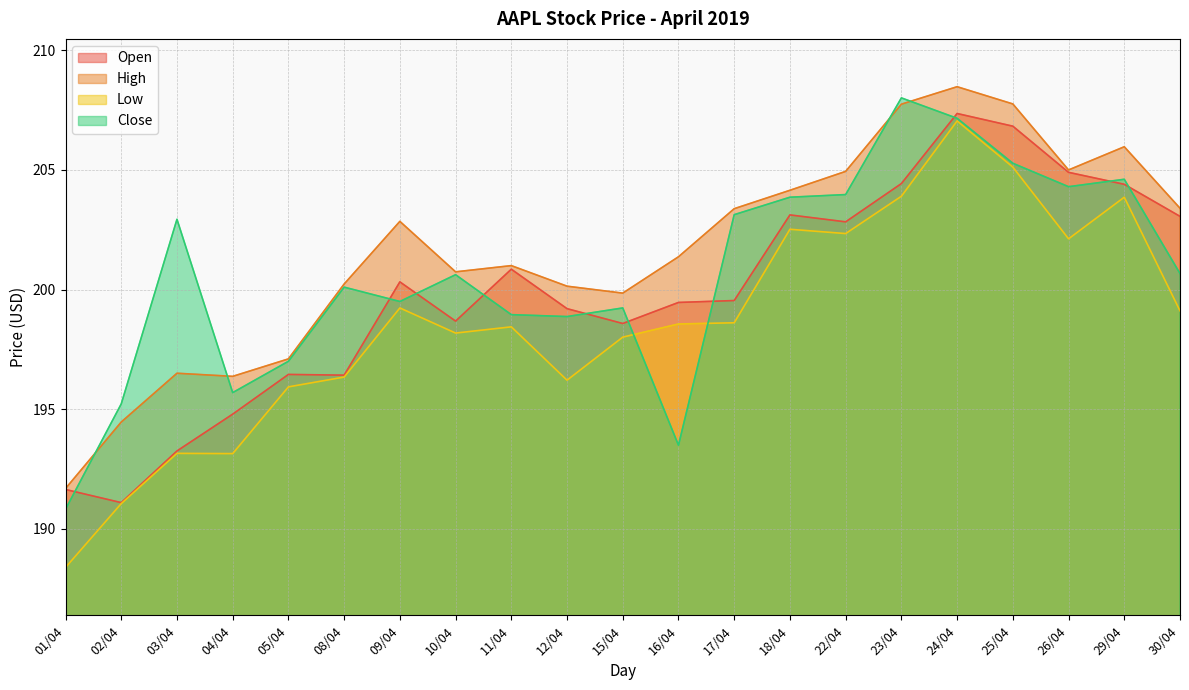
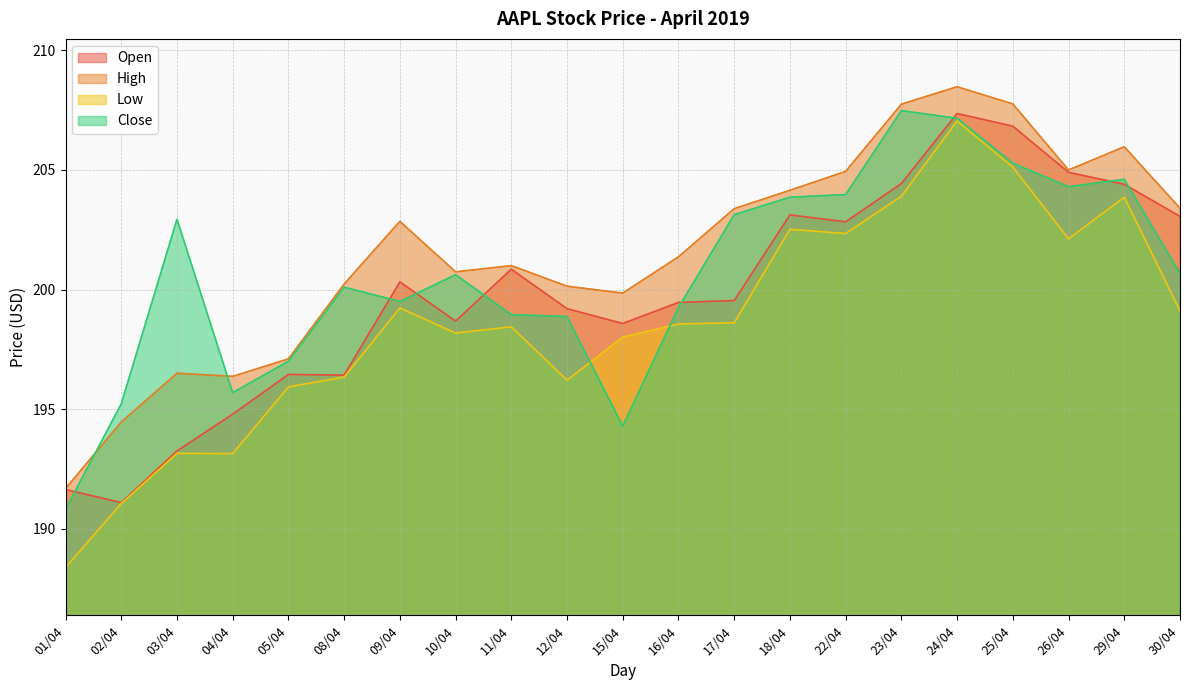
  {
    "Close": {
      "01/04": 190.8,
      "02/04": 195.2,
      "03/04": 202.9,
      "04/04": 195.7,
      "08/04": 200.1,
      "09/04": 199.5,
      "10/04": 200.6,
      "11/04": 198.9,
      "12/04": 198.9,
-     "15/04": 199.2,
-     "16/04": 193.5,
+     "15/04": 194.3,
+     "16/04": 199.3,
      "17/04": 203.1,
      "18/04": 203.9,
      "22/04": 204.0,
-     "23/04": 208.0,
+     "23/04": 207.5,
      "24/04": 207.2,
      "25/04": 205.3,
      "26/04": 204.3,
      "29/04": 204.6,
      "30/04": 200.7
    }
  }
